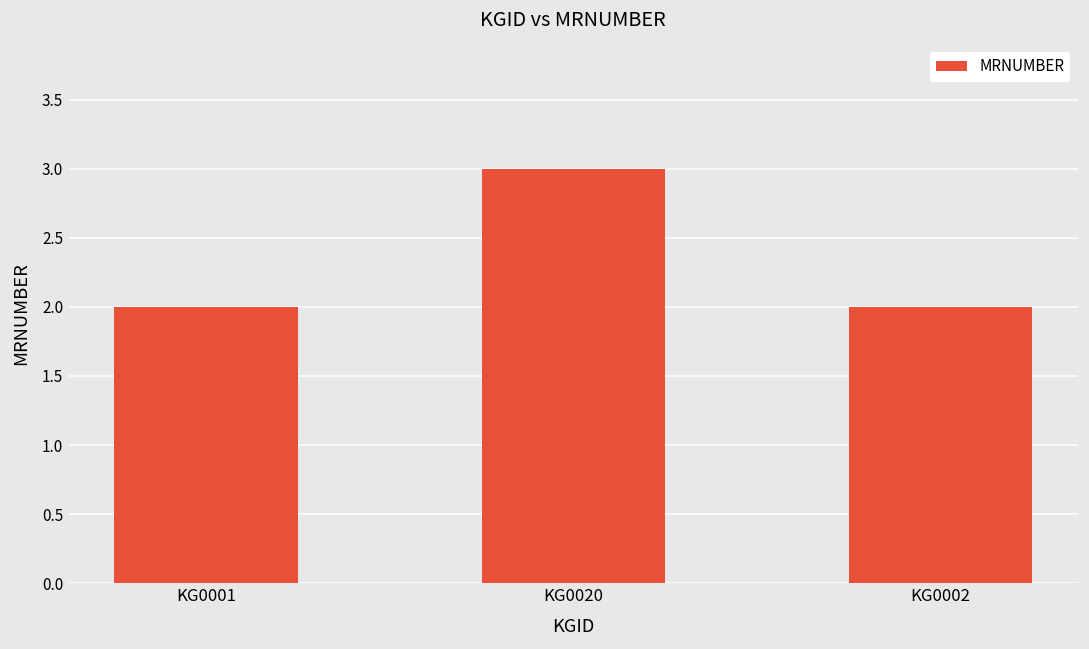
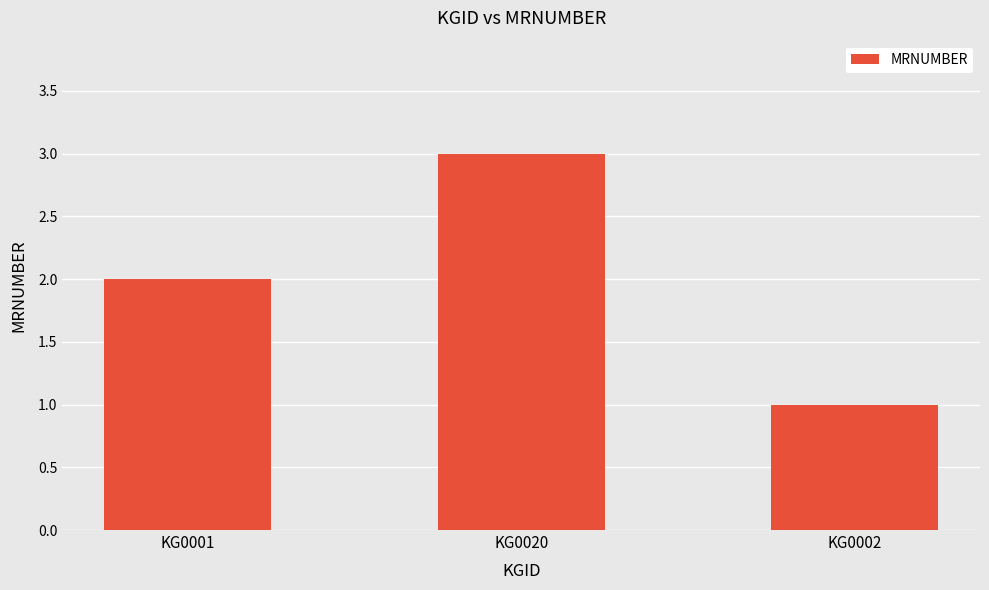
  {
    "KG0001": 2,
    "KG0020": 3,
-   "KG0002": 2
+   "KG0002": 1
  }
